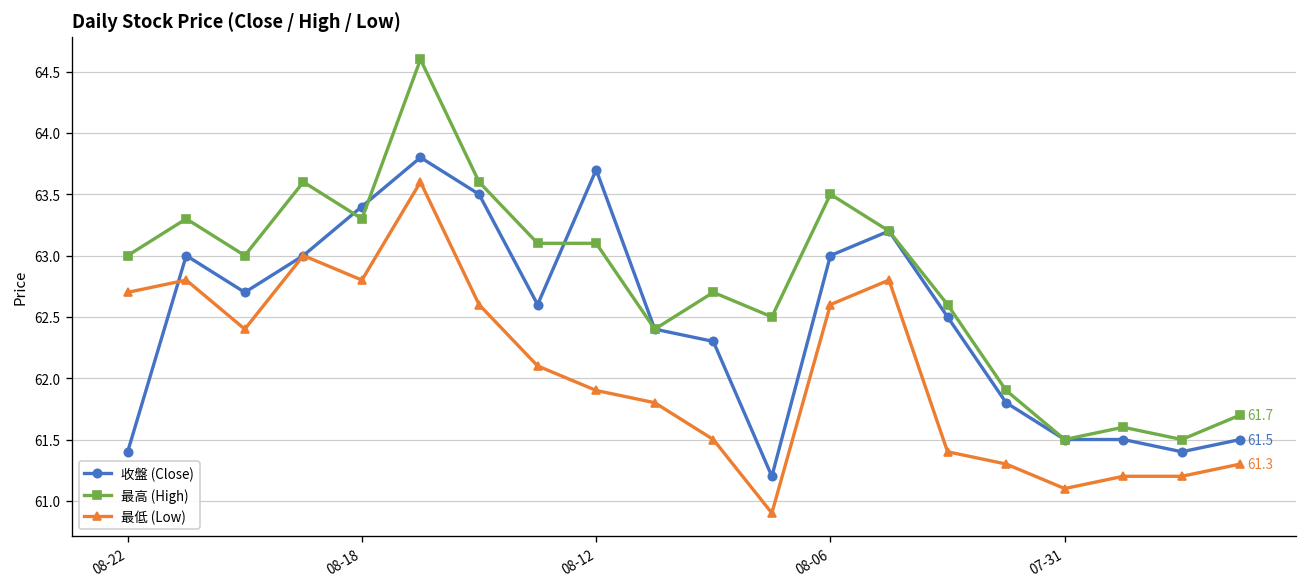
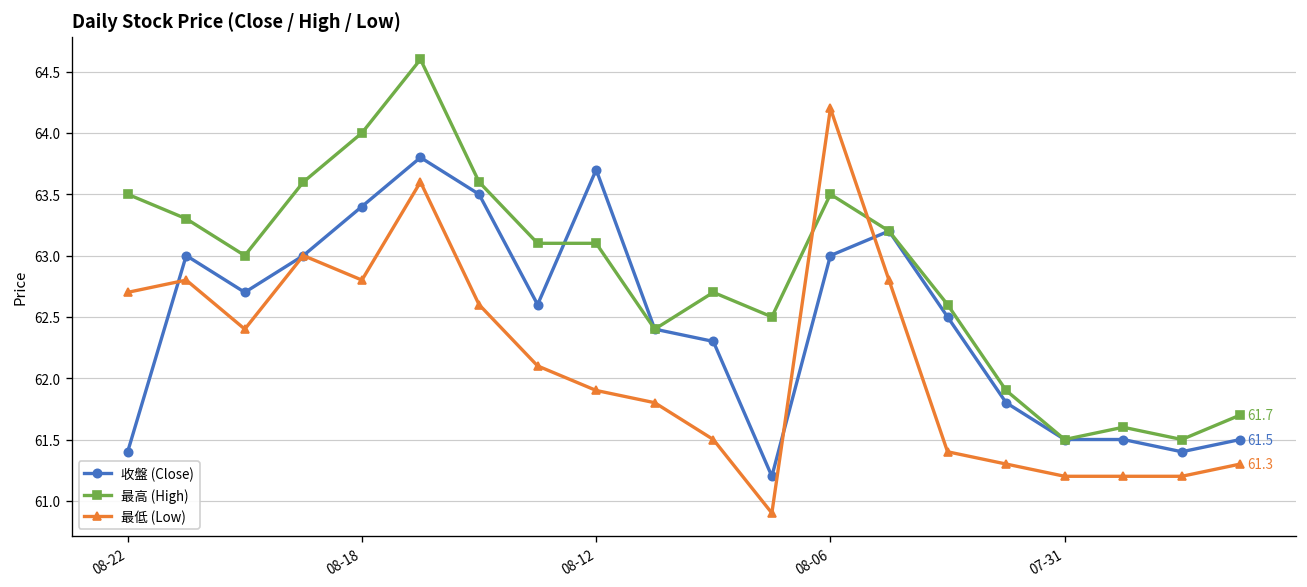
  {
    "收盤 (Close)": {
      "08-22": 61.4,
      "08-18": 63.4,
      "08-12": 63.7,
      "08-06": 63.0
    },
    "最高 (High)": {
-     "08-22": 63.0,
-     "08-18": 63.3,
+     "08-22": 63.5,
+     "08-18": 64.0,
      "08-12": 63.1,
      "08-06": 63.5
    },
    "最低 (Low)": {
      "08-22": 62.7,
      "08-18": 62.8,
      "08-12": 61.9,
-     "08-06": 62.6,
-     "07-31": 61.1
+     "08-06": 64.2,
+     "07-31": 61.2
    }
  }
